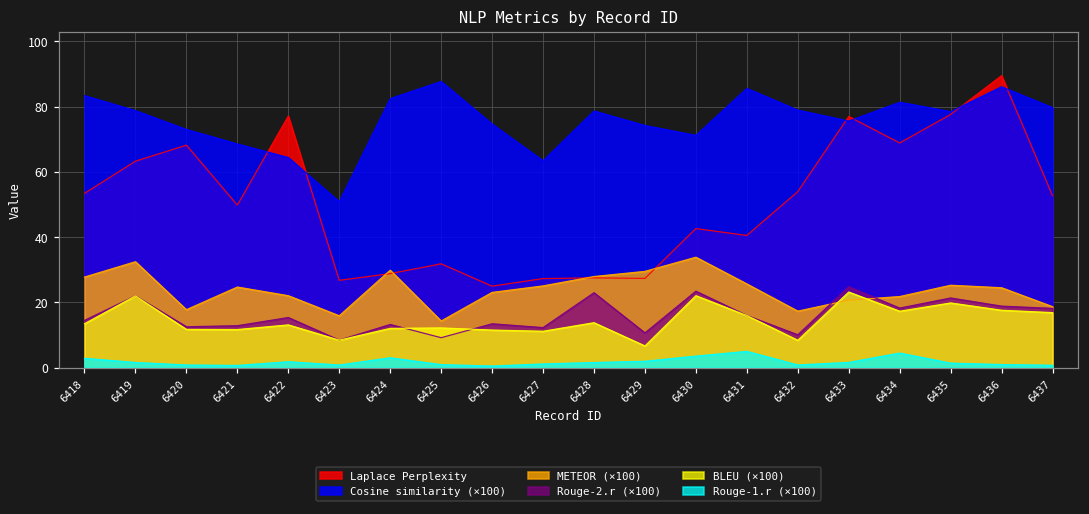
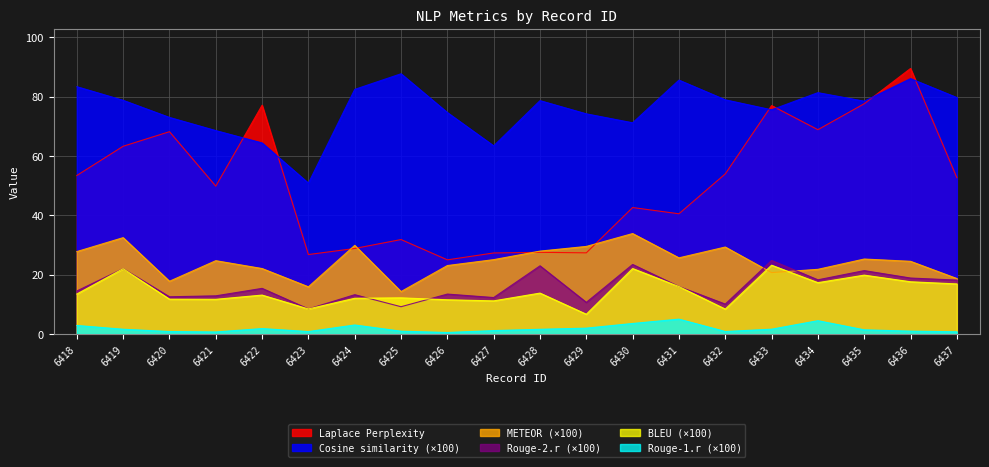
  {
    "Laplace Perplexity": {
      "6418": 53,
      "6419": 63,
      "6420": 68,
      "6421": 50,
      "6422": 77,
      "6423": 27,
      "6424": 29,
      "6425": 32,
      "6426": 25,
      "6427": 27,
      "6429": 27,
      "6430": 43,
      "6431": 41,
      "6432": 54,
      "6433": 77,
      "6434": 69,
      "6436": 90,
      "6437": 53
    },
    "Cosine similarity (×100)": {
      "6418": 83,
      "6419": 79,
      "6420": 73,
      "6421": 69,
      "6422": 64,
      "6423": 51,
      "6424": 82,
      "6425": 88,
      "6426": 75,
      "6427": 63,
      "6428": 79,
      "6429": 74,
      "6430": 71,
      "6431": 86,
      "6432": 79,
      "6433": 76,
      "6434": 81,
      "6436": 86,
      "6437": 80
    },
    "METEOR (×100)": {
      "6418": 28,
      "6419": 32,
      "6420": 18,
      "6421": 25,
      "6422": 22,
      "6423": 16,
      "6424": 30,
      "6425": 14,
      "6426": 23,
      "6427": 25,
      "6429": 30,
      "6430": 34,
      "6431": 26,
-     "6432": 17,
+     "6432": 29,
      "6433": 21,
      "6434": 22,
      "6435": 25,
      "6436": 25
    },
    "Rouge-2.r (×100)": {
      "6418": 15,
      "6421": 13,
      "6422": 15,
      "6424": 13,
      "6425": 9,
      "6426": 13,
      "6427": 12,
      "6428": 23,
      "6429": 11,
      "6430": 23,
      "6432": 10,
      "6433": 25,
      "6434": 18,
      "6435": 21,
      "6436": 19
    },
    "BLEU (×100)": {
      "6418": 13,
      "6421": 12,
      "6422": 13,
      "6424": 12,
      "6425": 12,
      "6426": 12,
      "6427": 11,
      "6428": 14,
      "6429": 7,
      "6430": 22,
      "6432": 8,
      "6433": 23,
      "6434": 17,
      "6435": 20,
      "6436": 18,
      "6437": 17
    },
    "Rouge-1.r (×100)": {
      "6418": 3,
      "6419": 2,
      "6420": 1,
      "6421": 1,
      "6422": 2,
      "6423": 1,
      "6424": 3,
      "6425": 1,
      "6426": 1,
      "6427": 1,
      "6428": 2,
      "6429": 2,
      "6430": 4,
      "6431": 5,
      "6432": 1,
      "6433": 2,
      "6434": 4,
      "6435": 1,
      "6436": 1,
      "6437": 1
    }
  }
